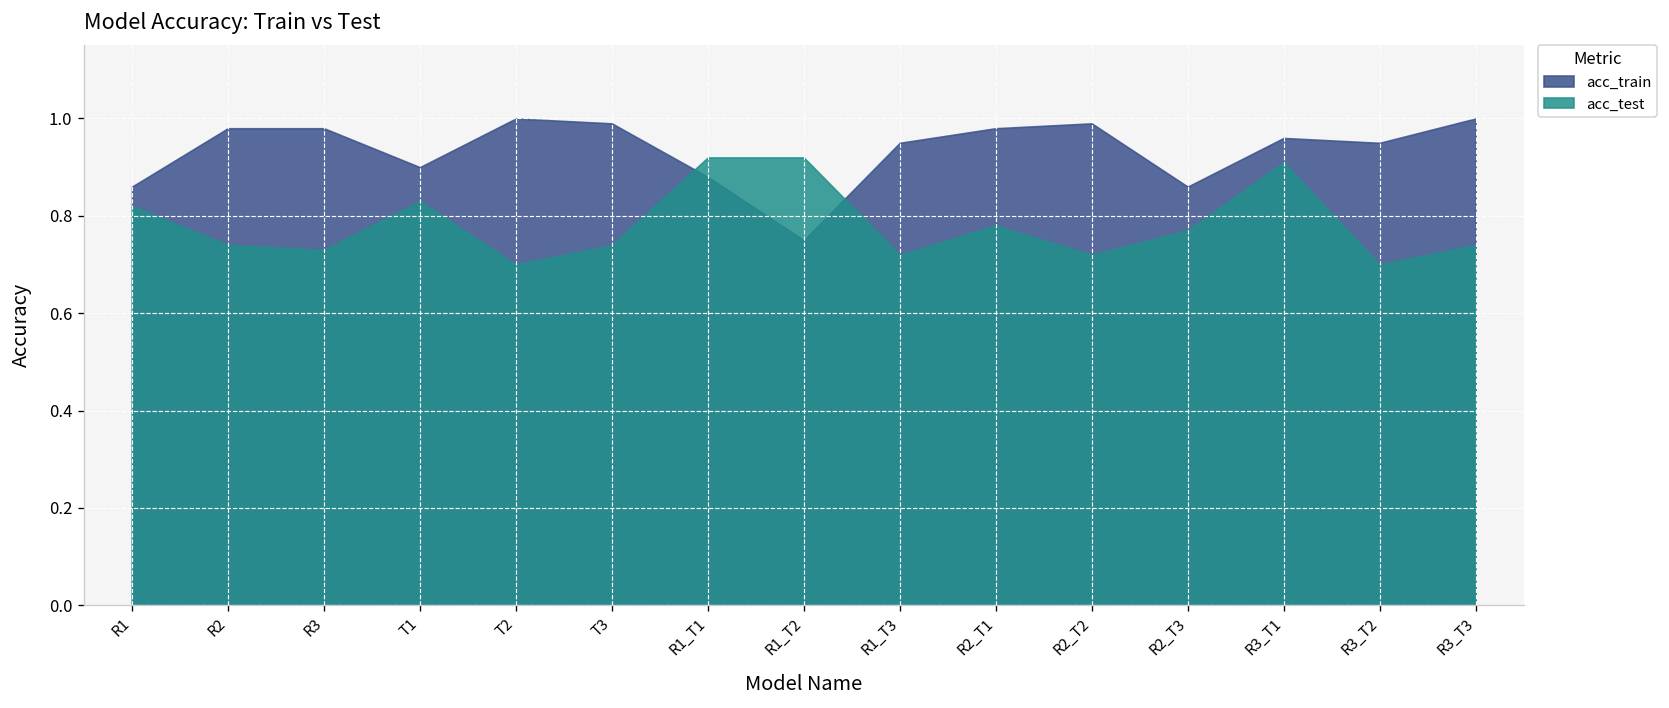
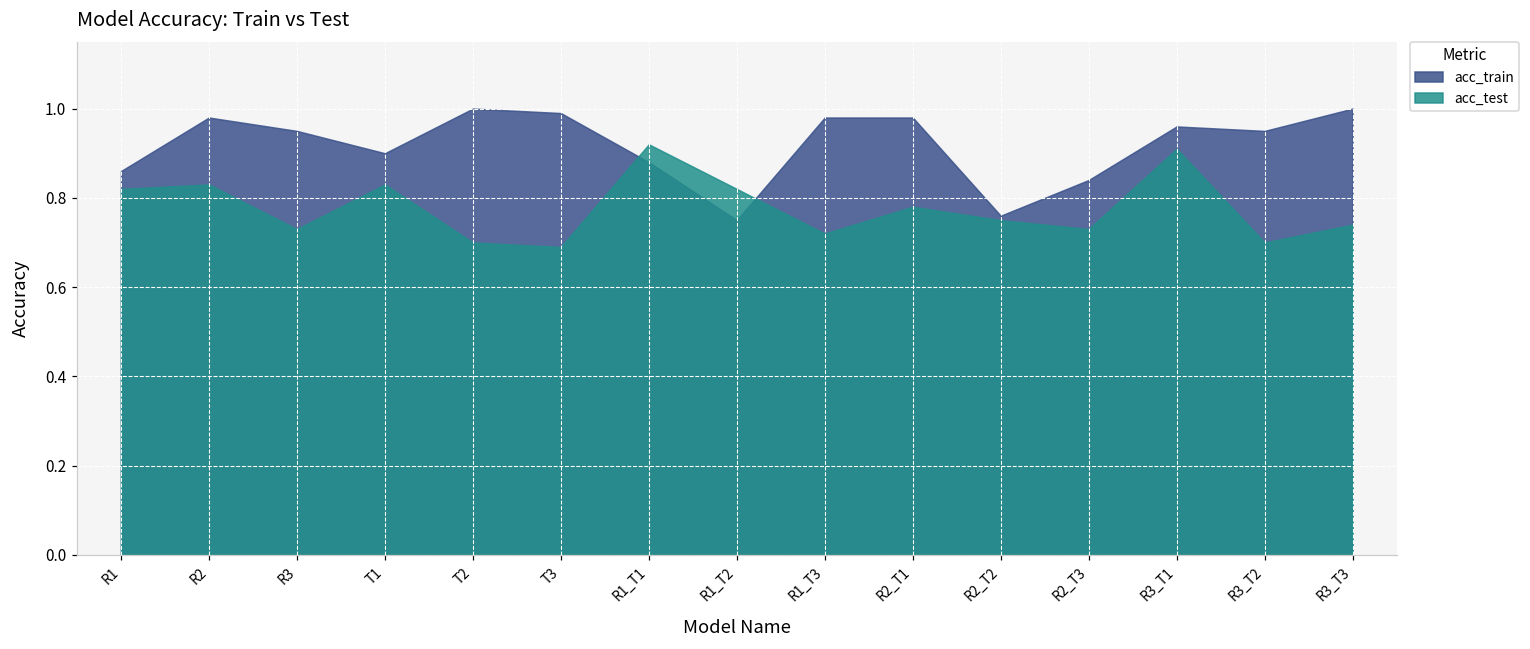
  {
    "acc_train": {
      "R1": 0.86,
      "R2": 0.98,
-     "R3": 0.98,
+     "R3": 0.95,
      "T1": 0.90,
      "T2": 1.00,
      "T3": 0.99,
      "R1_T1": 0.88,
      "R1_T2": 0.75,
-     "R1_T3": 0.95,
+     "R1_T3": 0.98,
      "R2_T1": 0.98,
-     "R2_T2": 0.99,
-     "R2_T3": 0.86,
+     "R2_T2": 0.76,
+     "R2_T3": 0.84,
      "R3_T1": 0.96,
      "R3_T2": 0.95,
      "R3_T3": 1.00
    },
    "acc_test": {
      "R1": 0.82,
-     "R2": 0.74,
+     "R2": 0.83,
      "R3": 0.73,
      "T1": 0.83,
      "T2": 0.70,
-     "T3": 0.74,
+     "T3": 0.69,
      "R1_T1": 0.92,
-     "R1_T2": 0.92,
+     "R1_T2": 0.82,
      "R1_T3": 0.72,
      "R2_T1": 0.78,
-     "R2_T2": 0.72,
-     "R2_T3": 0.77,
+     "R2_T2": 0.75,
+     "R2_T3": 0.73,
      "R3_T1": 0.91,
      "R3_T2": 0.70,
      "R3_T3": 0.74
    }
  }
